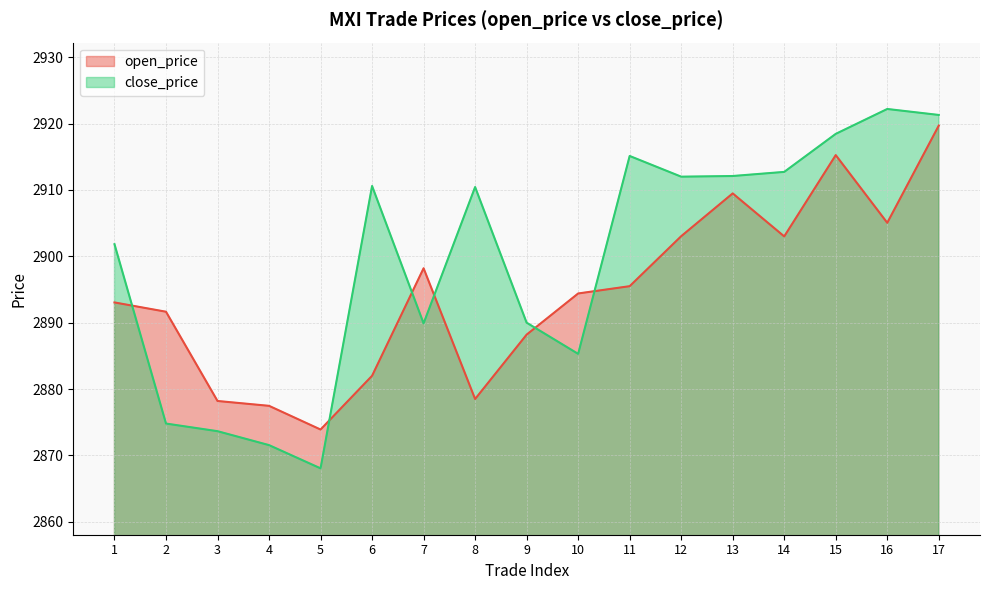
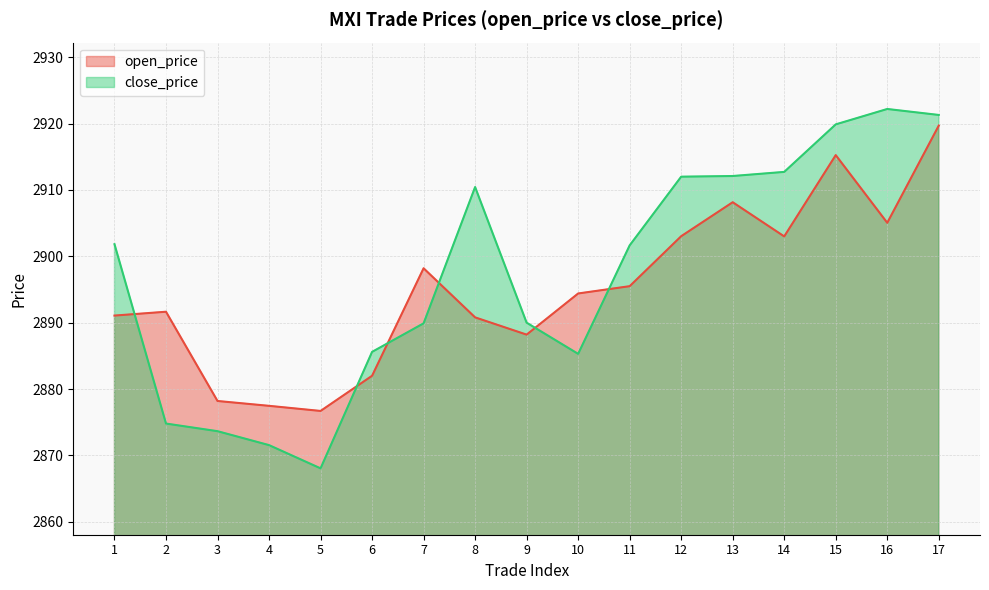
  {
    "open_price": {
-     "1": 2893,
+     "1": 2891,
      "2": 2892,
      "3": 2878,
      "4": 2877,
-     "5": 2874,
+     "5": 2877,
      "6": 2882,
      "7": 2898,
-     "8": 2879,
+     "8": 2891,
      "9": 2888,
      "10": 2894,
      "11": 2896,
      "12": 2903,
-     "13": 2909,
+     "13": 2908,
      "14": 2903,
      "15": 2915,
      "16": 2905,
      "17": 2920
    },
    "close_price": {
      "1": 2902,
      "2": 2875,
      "3": 2874,
      "4": 2872,
      "5": 2868,
-     "6": 2911,
+     "6": 2886,
      "7": 2890,
      "8": 2910,
      "9": 2890,
      "10": 2885,
-     "11": 2915,
+     "11": 2902,
      "12": 2912,
      "13": 2912,
      "14": 2913,
-     "15": 2918,
+     "15": 2920,
      "16": 2922,
      "17": 2921
    }
  }
